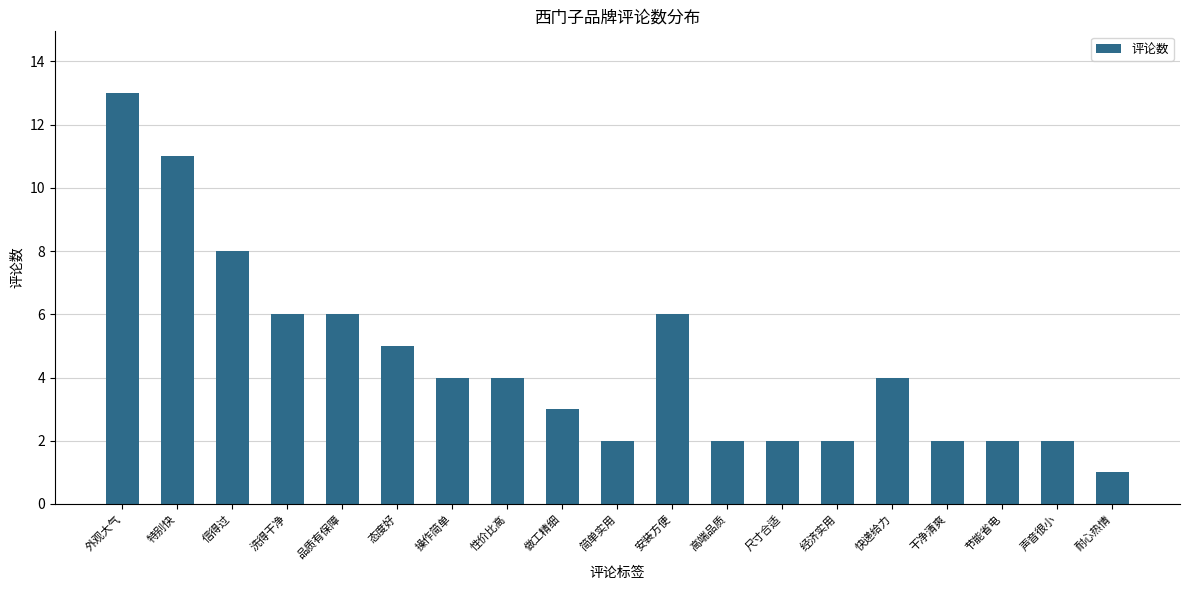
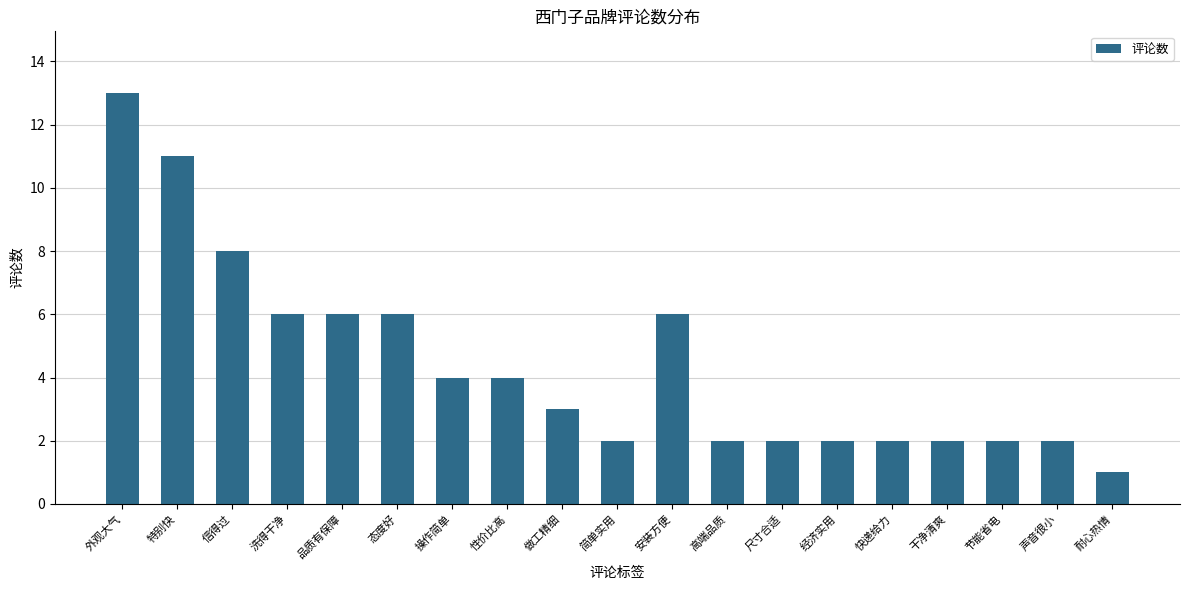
  {
    "外观大气": 13,
    "特别快": 11,
    "信得过": 8,
    "洗得干净": 6,
    "品质有保障": 6,
-   "态度好": 5,
+   "态度好": 6,
    "操作简单": 4,
    "性价比高": 4,
    "做工精细": 3,
    "简单实用": 2,
    "安装方便": 6,
    "高端品质": 2,
    "尺寸合适": 2,
    "经济实用": 2,
-   "快递给力": 4,
+   "快递给力": 2,
    "干净清爽": 2,
    "节能省电": 2,
    "声音很小": 2,
    "耐心热情": 1
  }
